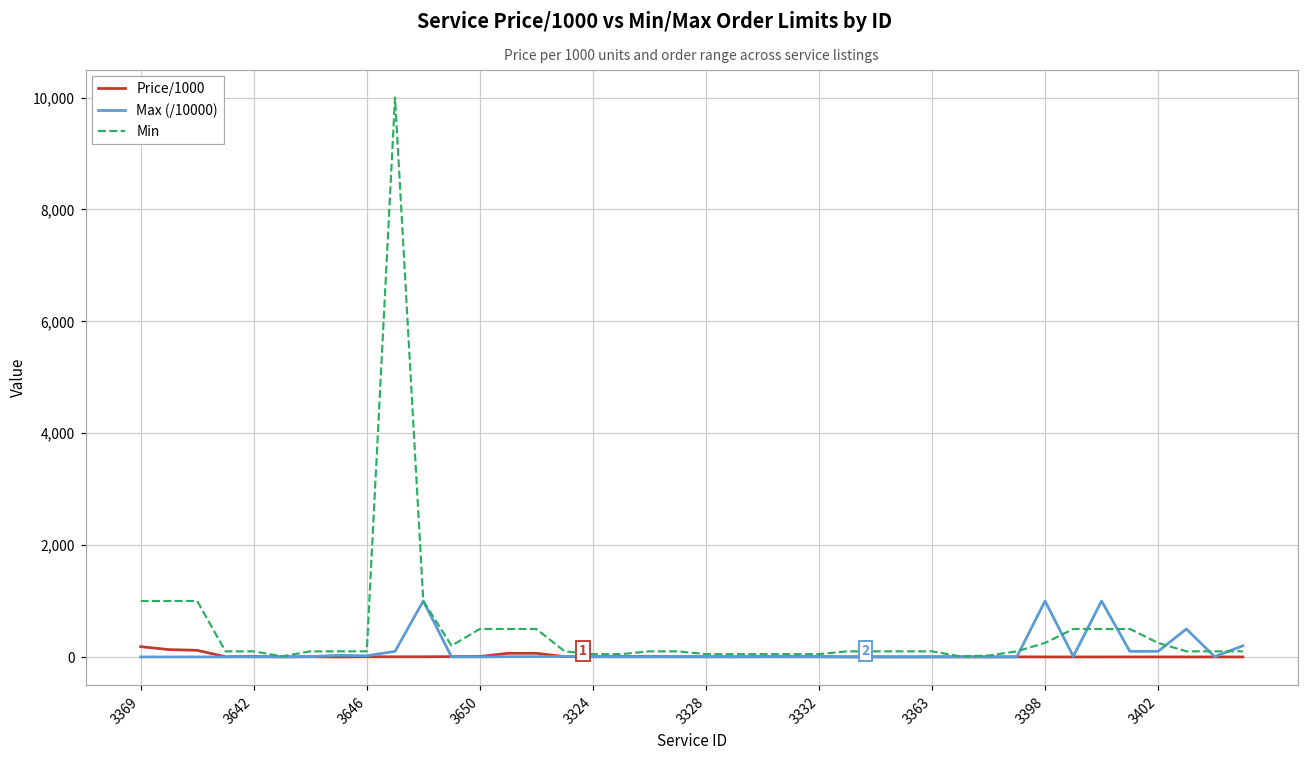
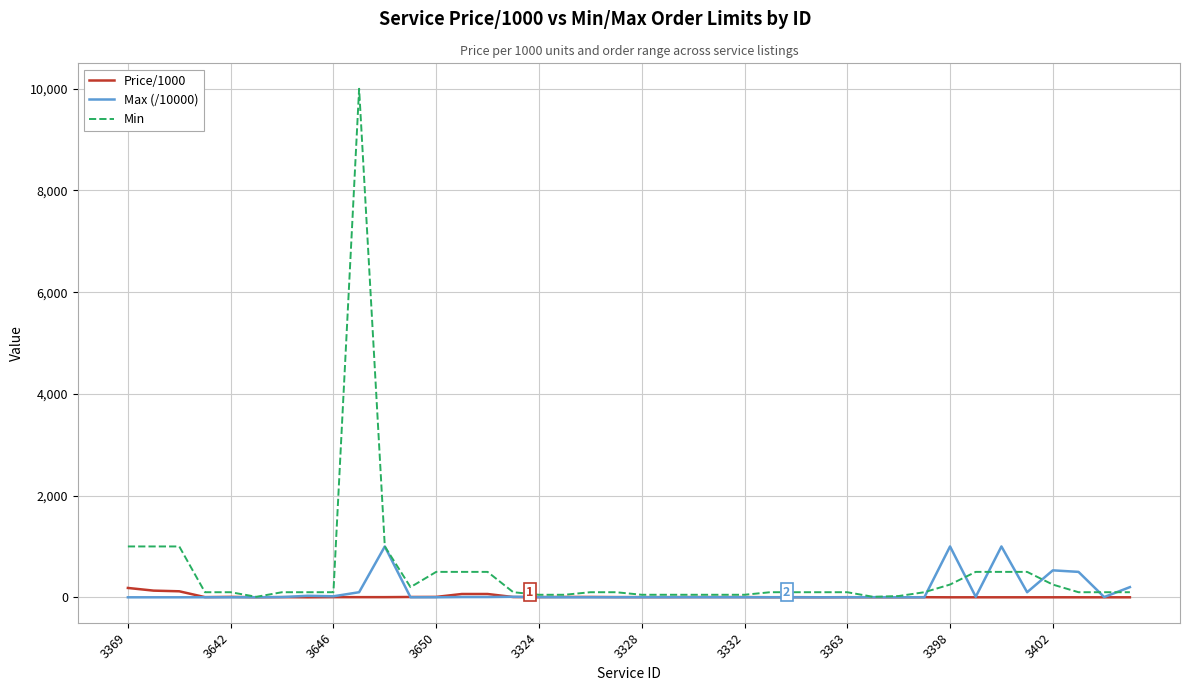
  {
    "Price/1000": {
      "3369": "200",
      "3398": "0",
      "3402": "0"
    },
    "Max (/10000)": {
      "3369": "0",
      "3398": "1,000",
-     "3402": "100"
+     "3402": "500"
    },
    "Min": {
      "3369": "1,000",
      "3642": "100",
      "3646": "100",
      "3650": "500",
      "3363": "100",
      "3398": "300",
      "3402": "300"
    }
  }
